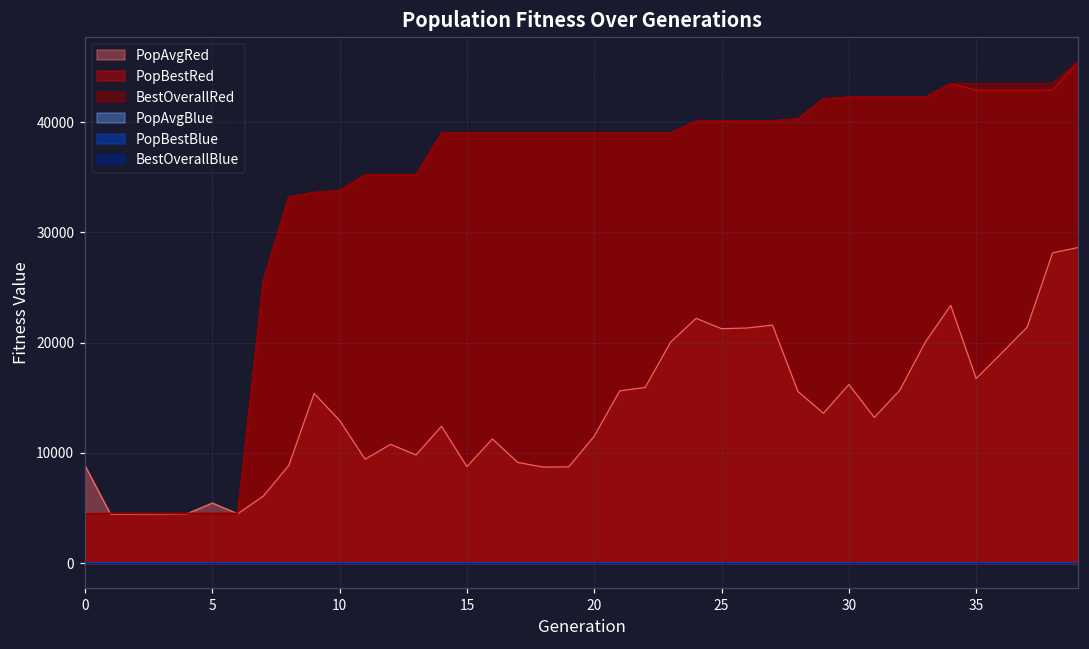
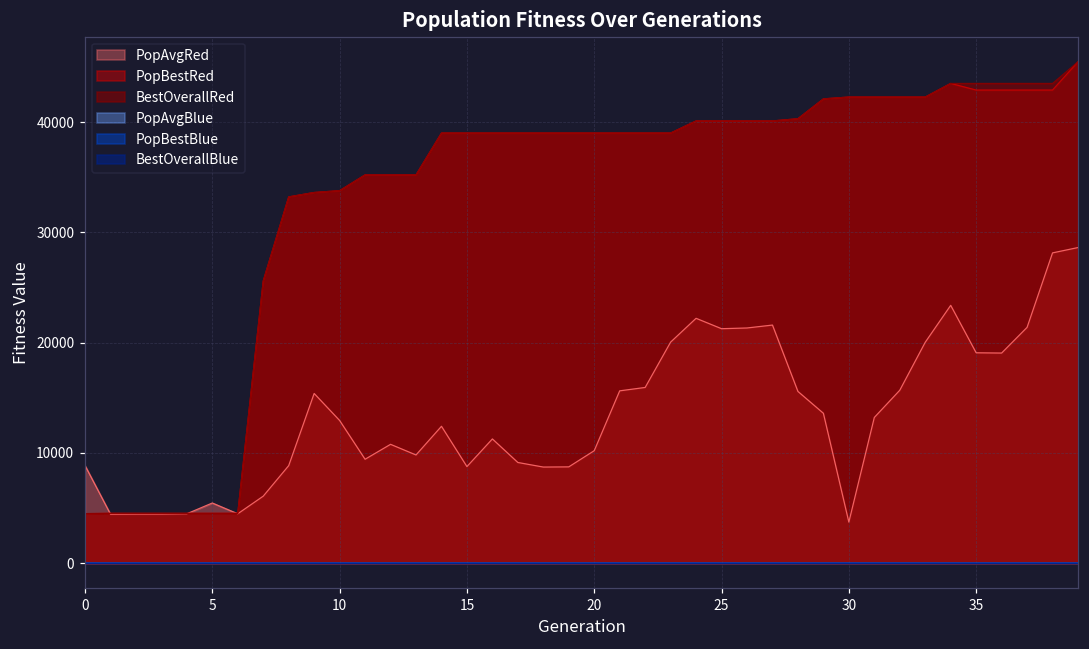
  {
    "PopAvgRed": {
      "0": 8900,
      "5": 5500,
      "10": 12900,
      "15": 8800,
-     "20": 11500,
+     "20": 10200,
      "25": 21300,
-     "30": 16200,
-     "35": 16700
+     "30": 3700,
+     "35": 19100
    },
    "BestOverallBlue": {
      "0": 0,
      "5": 0,
      "10": 0,
      "15": 0,
      "20": 0,
      "25": 0,
      "30": 0,
      "35": 0
    }
  }
